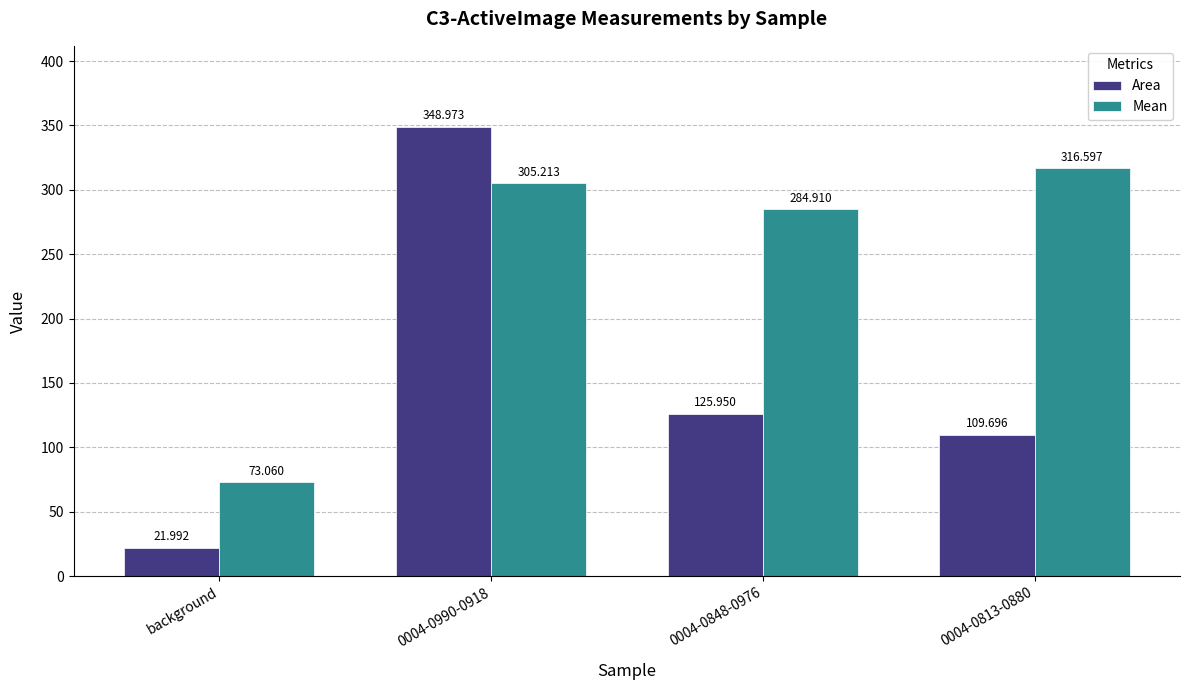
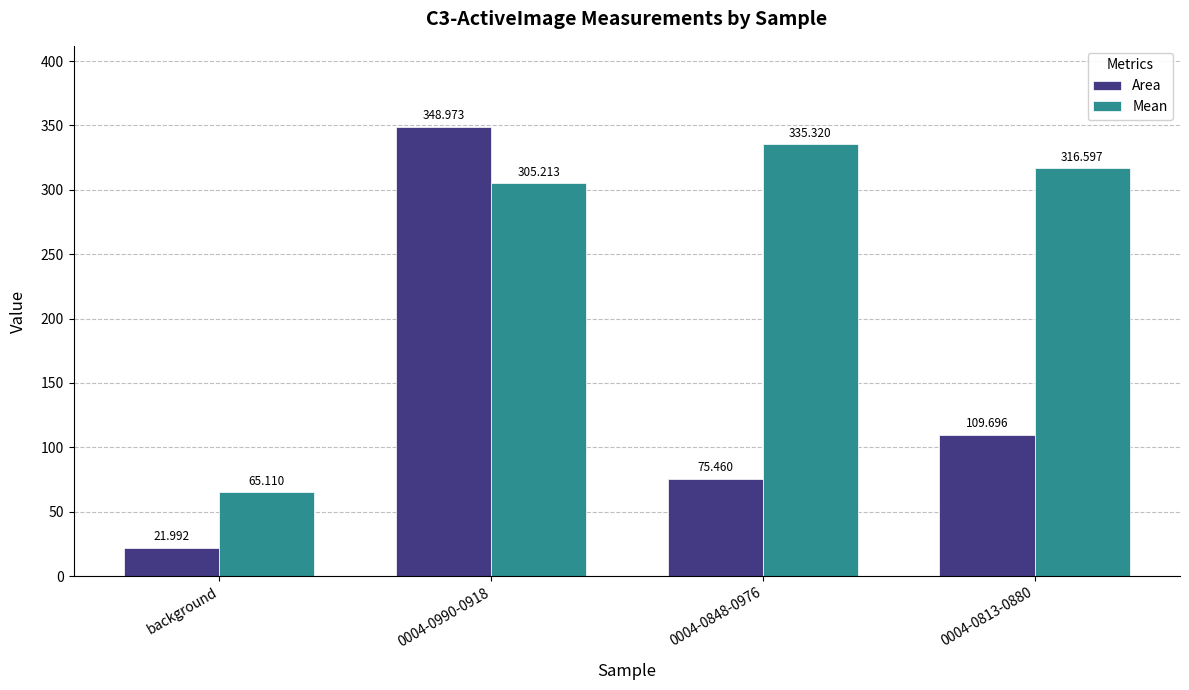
  {
    "Area": {
      "background": 21.992,
      "0004-0990-0918": 348.973,
-     "0004-0848-0976": 125.950,
+     "0004-0848-0976": 75.460,
      "0004-0813-0880": 109.696
    },
    "Mean": {
-     "background": 73.060,
+     "background": 65.110,
      "0004-0990-0918": 305.213,
-     "0004-0848-0976": 284.910,
+     "0004-0848-0976": 335.320,
      "0004-0813-0880": 316.597
    }
  }
